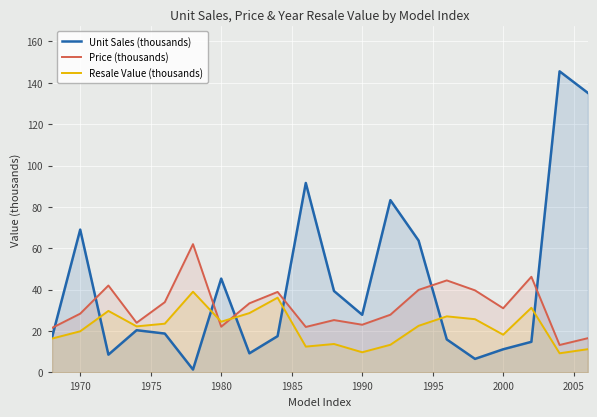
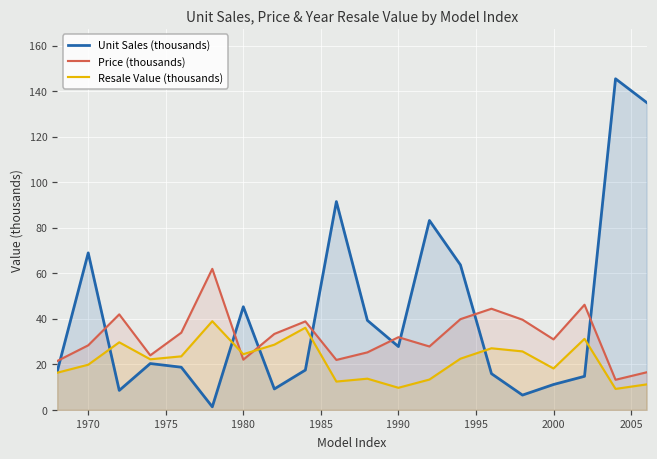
  {
    "Unit Sales (thousands)": {
      "1970": 69,
      "1980": 45,
      "1990": 28,
      "2000": 11
    },
    "Price (thousands)": {
      "1970": 28,
      "1980": 22,
-     "1990": 23,
+     "1990": 32,
      "2000": 31
    },
    "Resale Value (thousands)": {
      "1970": 20,
      "1980": 25,
      "1990": 10,
      "2000": 18
    }
  }
